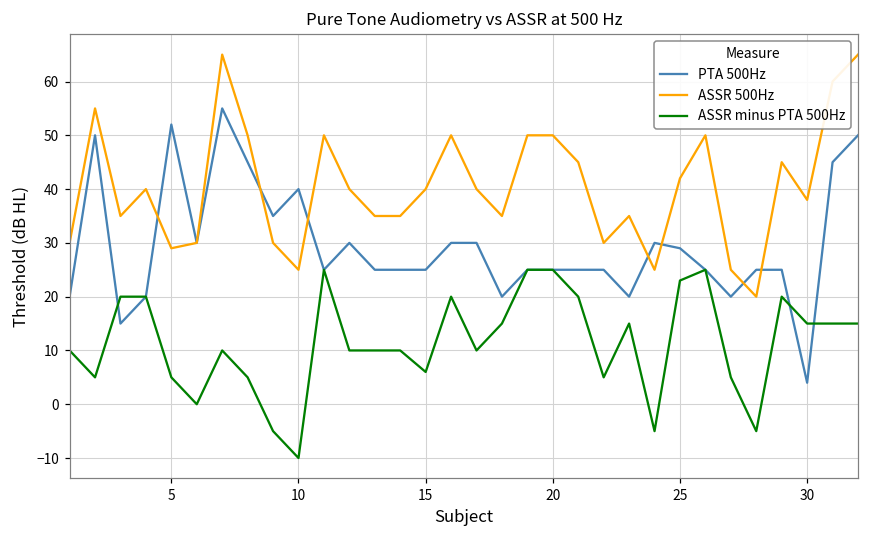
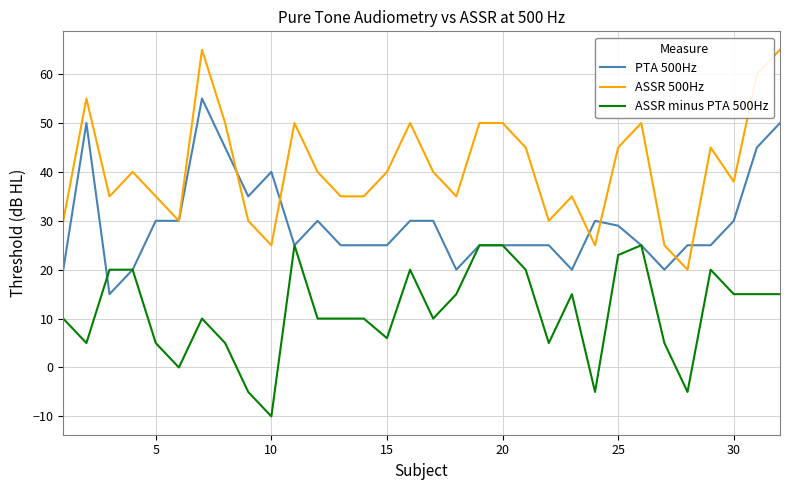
  {
    "PTA 500Hz": {
-     "5": 52,
+     "5": 30,
      "10": 40,
      "15": 25,
      "25": 29,
-     "30": 4
+     "30": 30
    },
    "ASSR 500Hz": {
-     "5": 29,
+     "5": 35,
      "10": 25,
      "15": 40,
      "20": 50,
-     "25": 42,
+     "25": 45,
      "30": 38
    },
    "ASSR minus PTA 500Hz": {
      "5": 5,
      "10": -10,
      "15": 6,
      "25": 23,
      "30": 15
    }
  }
